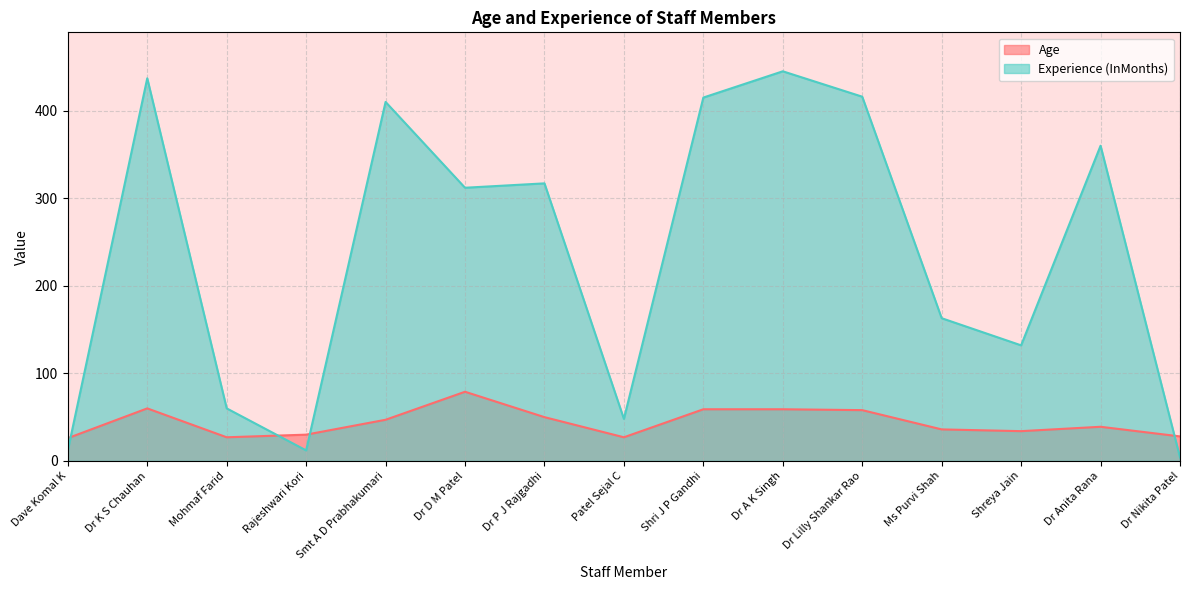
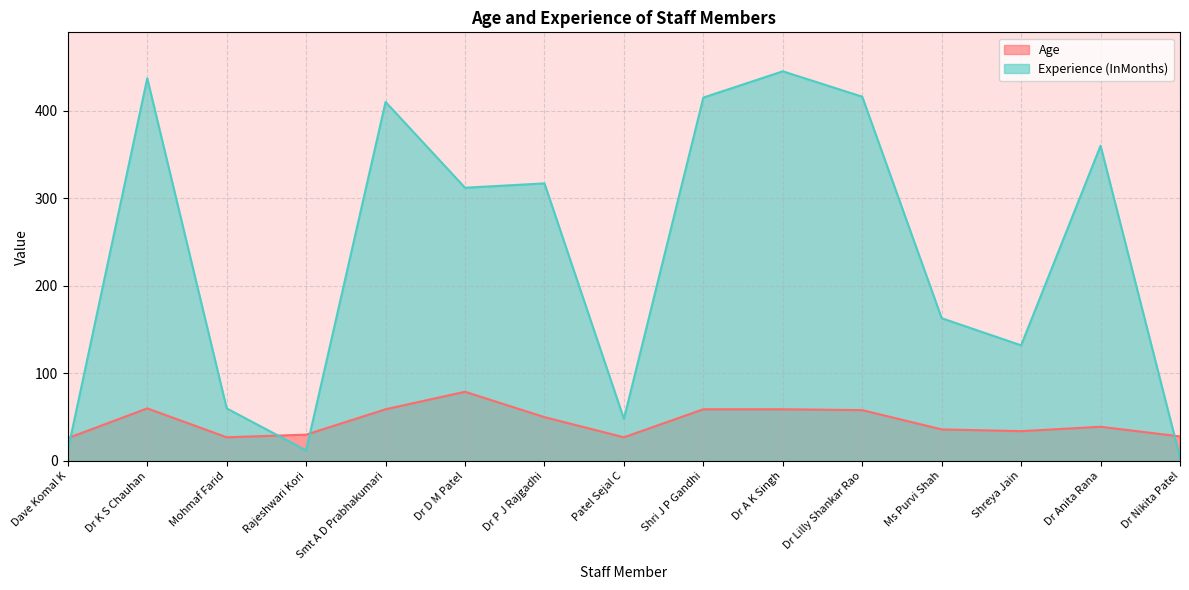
  {
    "Age": {
      "Dave Komal K": 30,
      "Dr K S Chauhan": 60,
      "Mohmaf Farid": 30,
      "Rajeshwari Kori": 30,
-     "Smt A D Prabhakumari": 50,
+     "Smt A D Prabhakumari": 60,
      "Dr D M Patel": 80,
      "Dr P J Rajgadhi": 50,
      "Patel Sejal C": 30,
      "Shri J P Gandhi": 60,
      "Dr A K Singh": 60,
      "Dr Lilly Shankar Rao": 60,
      "Ms Purvi Shah": 40,
      "Shreya Jain": 30,
      "Dr Anita Rana": 40,
      "Dr Nikita Patel": 30
    },
    "Experience (InMonths)": {
      "Dave Komal K": 10,
      "Dr K S Chauhan": 440,
      "Mohmaf Farid": 60,
      "Rajeshwari Kori": 10,
      "Smt A D Prabhakumari": 410,
      "Dr D M Patel": 310,
      "Dr P J Rajgadhi": 320,
      "Patel Sejal C": 50,
      "Shri J P Gandhi": 420,
      "Dr A K Singh": 450,
      "Dr Lilly Shankar Rao": 420,
      "Ms Purvi Shah": 160,
      "Shreya Jain": 130,
      "Dr Anita Rana": 360,
      "Dr Nikita Patel": 0
    }
  }
